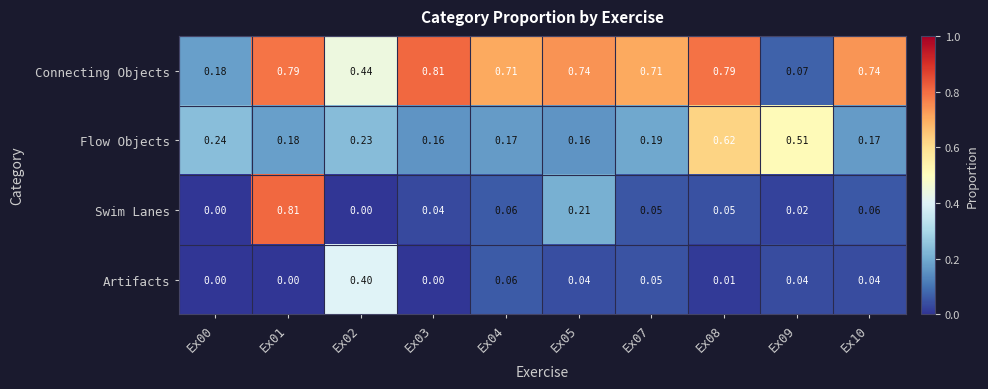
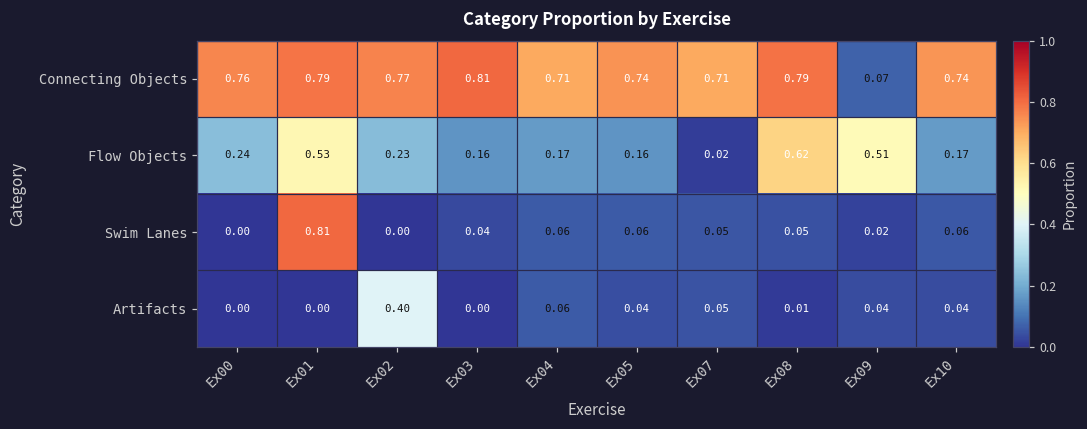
  {
    "Connecting Objects": {
-     "Ex00": 0.18,
+     "Ex00": 0.76,
      "Ex01": 0.79,
-     "Ex02": 0.44,
+     "Ex02": 0.77,
      "Ex03": 0.81,
      "Ex04": 0.71,
      "Ex05": 0.74,
      "Ex07": 0.71,
      "Ex08": 0.79,
      "Ex09": 0.07,
      "Ex10": 0.74
    },
    "Flow Objects": {
      "Ex00": 0.24,
-     "Ex01": 0.18,
+     "Ex01": 0.53,
      "Ex02": 0.23,
      "Ex03": 0.16,
      "Ex04": 0.17,
      "Ex05": 0.16,
-     "Ex07": 0.19,
+     "Ex07": 0.02,
      "Ex08": 0.62,
      "Ex09": 0.51,
      "Ex10": 0.17
    },
    "Swim Lanes": {
      "Ex00": 0.00,
      "Ex01": 0.81,
      "Ex02": 0.00,
      "Ex03": 0.04,
      "Ex04": 0.06,
-     "Ex05": 0.21,
+     "Ex05": 0.06,
      "Ex07": 0.05,
      "Ex08": 0.05,
      "Ex09": 0.02,
      "Ex10": 0.06
    },
    "Artifacts": {
      "Ex00": 0.00,
      "Ex01": 0.00,
      "Ex02": 0.40,
      "Ex03": 0.00,
      "Ex04": 0.06,
      "Ex05": 0.04,
      "Ex07": 0.05,
      "Ex08": 0.01,
      "Ex09": 0.04,
      "Ex10": 0.04
    }
  }
